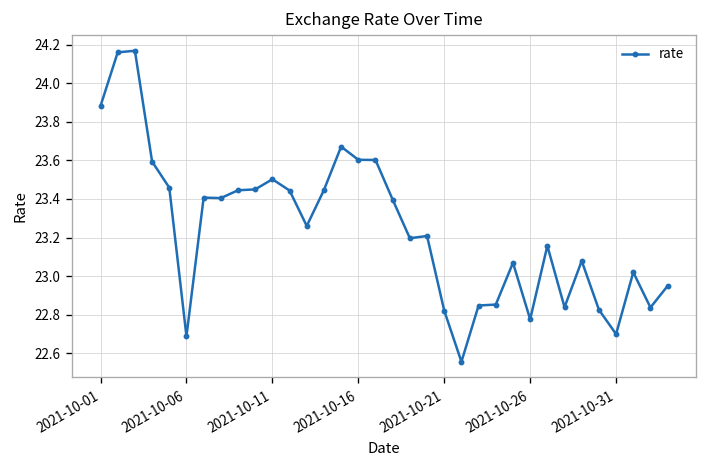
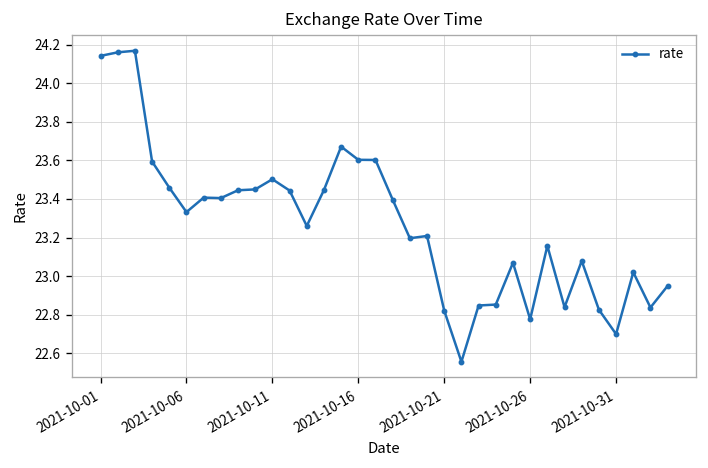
  {
-   "2021-10-01": 23.88,
-   "2021-10-06": 22.69,
+   "2021-10-01": 24.14,
+   "2021-10-06": 23.33,
    "2021-10-11": 23.50,
    "2021-10-16": 23.60,
    "2021-10-21": 22.82,
    "2021-10-26": 22.78,
    "2021-10-31": 22.70
  }
